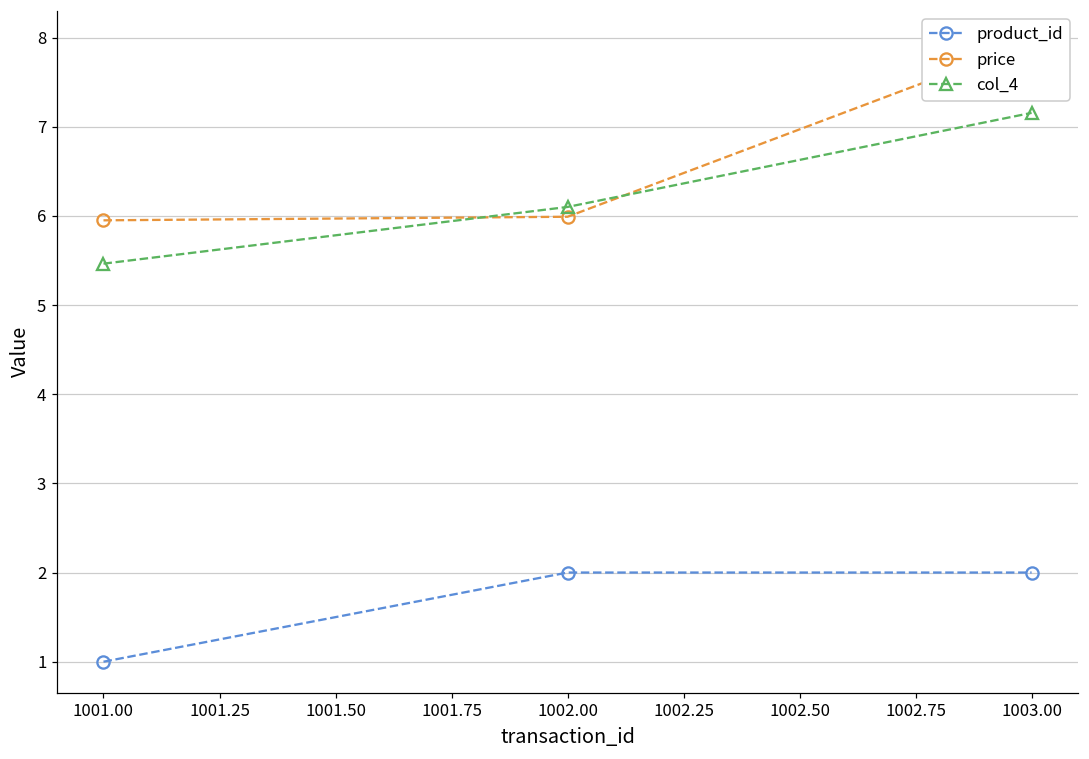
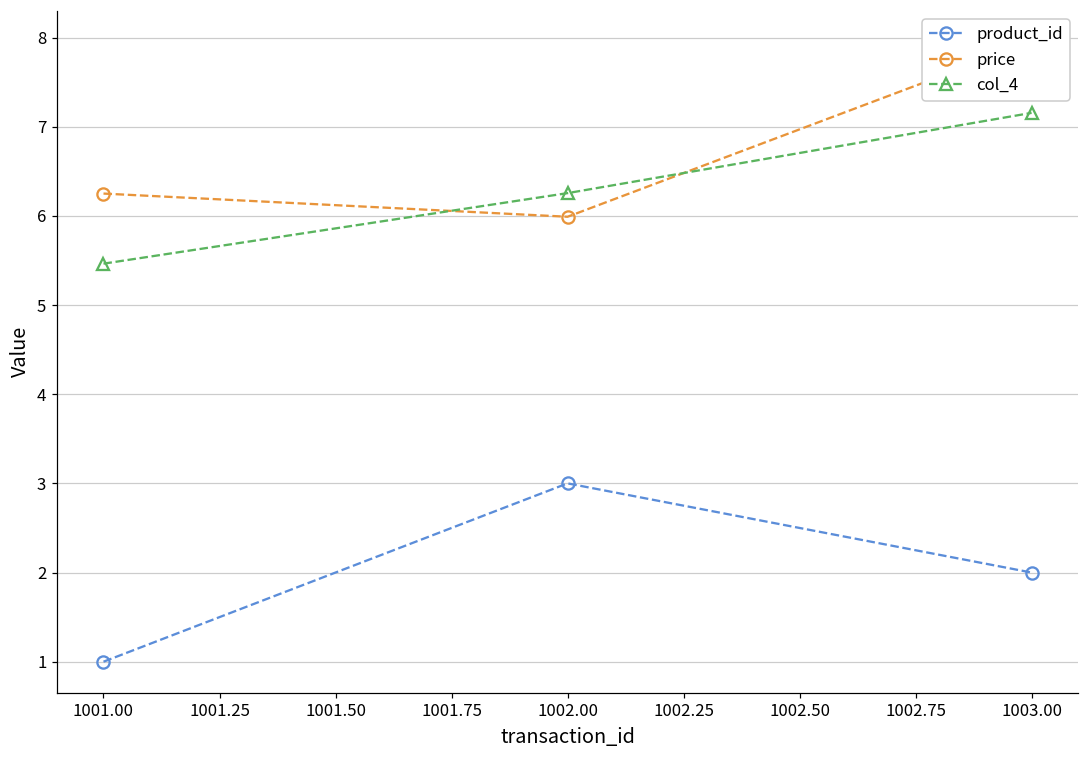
  {
    "product_id": {
      "1001.00": 1,
-     "1002.00": 2,
+     "1002.00": 3,
      "1003.00": 2
    },
    "price": {
-     "1001.00": 6.0,
+     "1001.00": 6.3,
      "1002.00": 6.0
    },
    "col_4": {
      "1001.00": 5.5,
-     "1002.00": 6.1,
+     "1002.00": 6.3,
      "1003.00": 7.2
    }
  }
